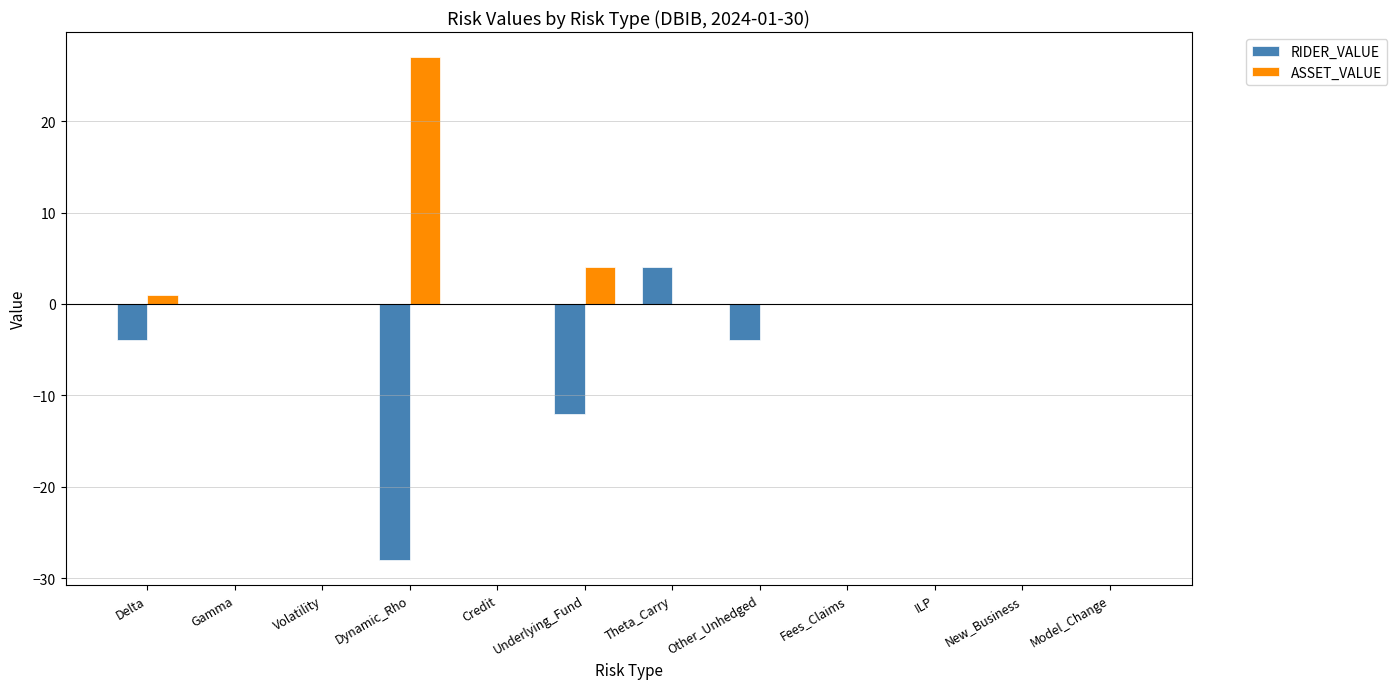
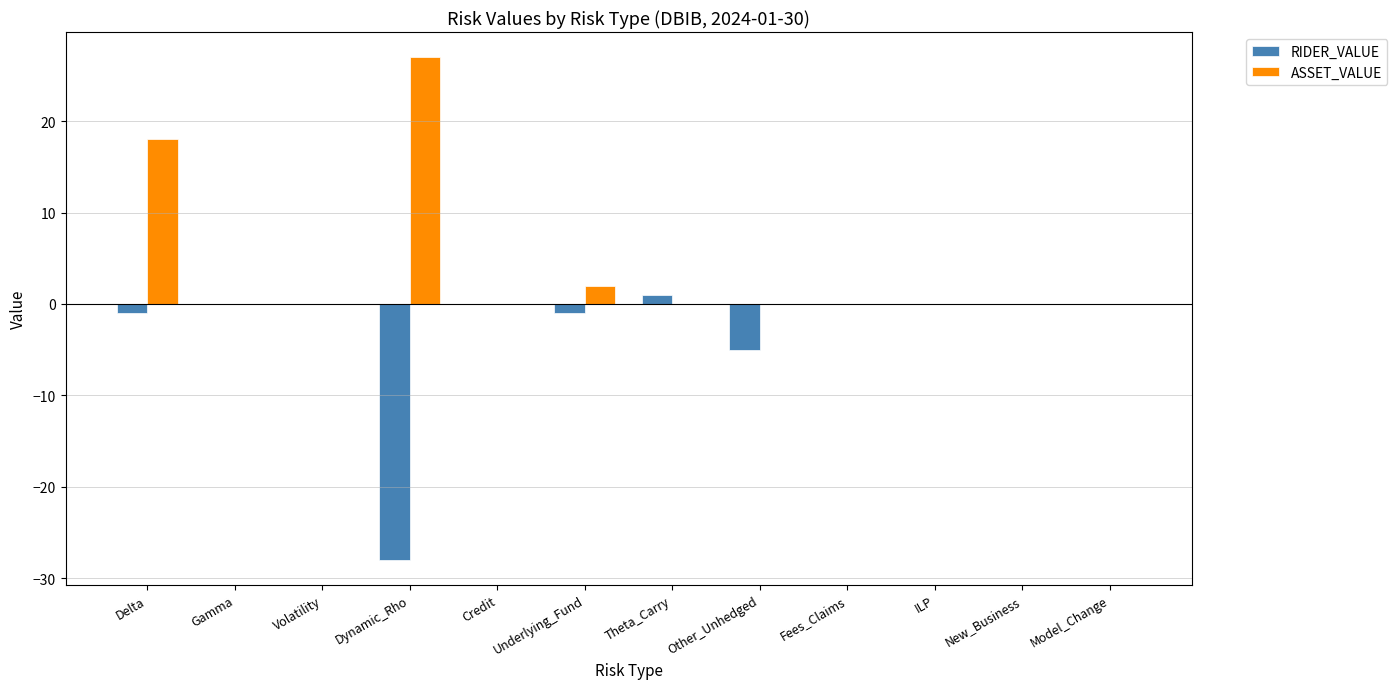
  {
    "RIDER_VALUE": {
-     "Delta": -4,
+     "Delta": -1,
      "Gamma": 0,
      "Volatility": 0,
      "Dynamic_Rho": -28,
      "Credit": 0,
-     "Underlying_Fund": -12,
-     "Theta_Carry": 4,
-     "Other_Unhedged": -4,
+     "Underlying_Fund": -1,
+     "Theta_Carry": 1,
+     "Other_Unhedged": -5,
      "Fees_Claims": 0,
      "ILP": 0,
      "New_Business": 0,
      "Model_Change": 0
    },
    "ASSET_VALUE": {
-     "Delta": 1,
+     "Delta": 18,
      "Gamma": 0,
      "Volatility": 0,
      "Dynamic_Rho": 27,
      "Credit": 0,
-     "Underlying_Fund": 4,
+     "Underlying_Fund": 2,
      "Theta_Carry": 0,
      "Other_Unhedged": 0,
      "Fees_Claims": 0,
      "ILP": 0,
      "New_Business": 0,
      "Model_Change": 0
    }
  }
